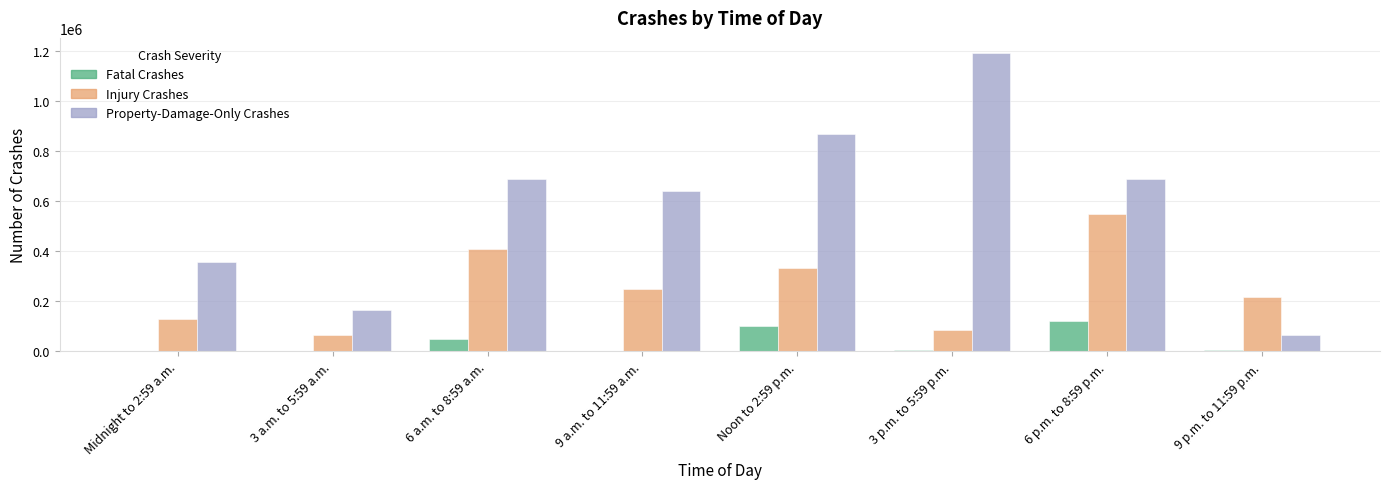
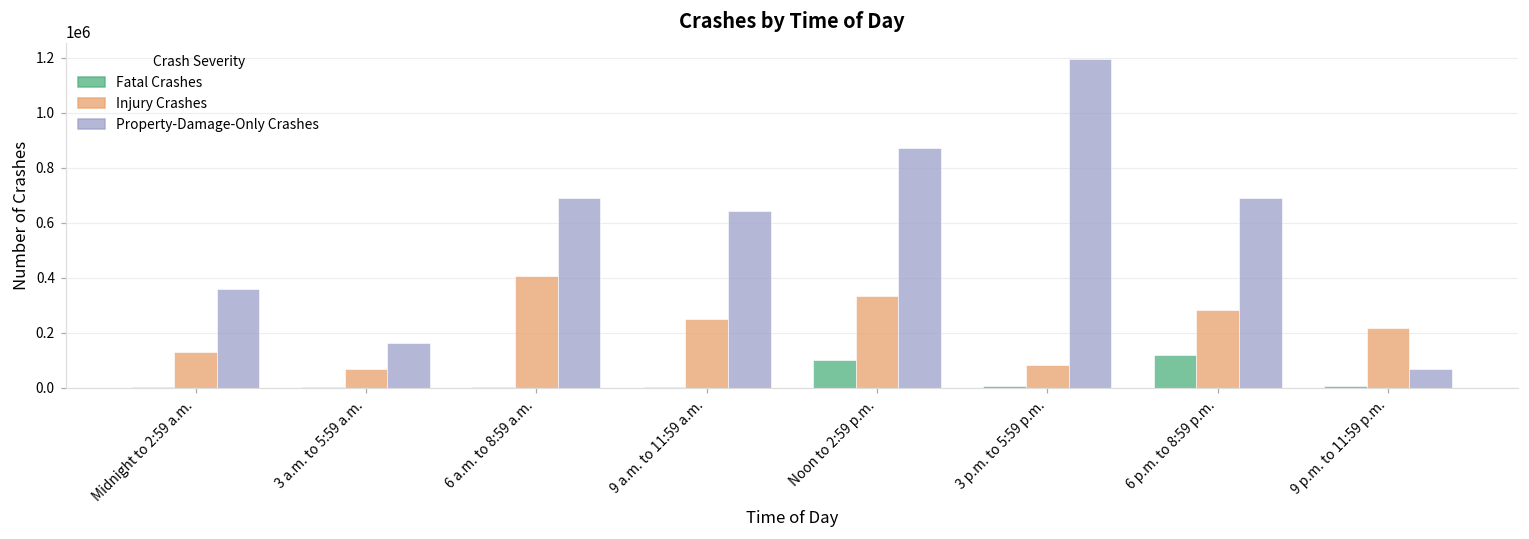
  {
    "Fatal Crashes": {
-     "6 a.m. to 8:59 a.m.": 50000,
+     "6 a.m. to 8:59 a.m.": 0,
      "Noon to 2:59 p.m.": 100000,
      "6 p.m. to 8:59 p.m.": 120000
    },
    "Injury Crashes": {
      "Midnight to 2:59 a.m.": 130000,
      "3 a.m. to 5:59 a.m.": 70000,
      "6 a.m. to 8:59 a.m.": 410000,
      "9 a.m. to 11:59 a.m.": 250000,
      "Noon to 2:59 p.m.": 330000,
      "3 p.m. to 5:59 p.m.": 80000,
-     "6 p.m. to 8:59 p.m.": 550000,
+     "6 p.m. to 8:59 p.m.": 280000,
      "9 p.m. to 11:59 p.m.": 220000
    },
    "Property-Damage-Only Crashes": {
      "Midnight to 2:59 a.m.": 360000,
      "3 a.m. to 5:59 a.m.": 160000,
      "6 a.m. to 8:59 a.m.": 690000,
      "9 a.m. to 11:59 a.m.": 640000,
      "Noon to 2:59 p.m.": 870000,
      "3 p.m. to 5:59 p.m.": 1190000,
      "6 p.m. to 8:59 p.m.": 690000,
      "9 p.m. to 11:59 p.m.": 70000
    }
  }
